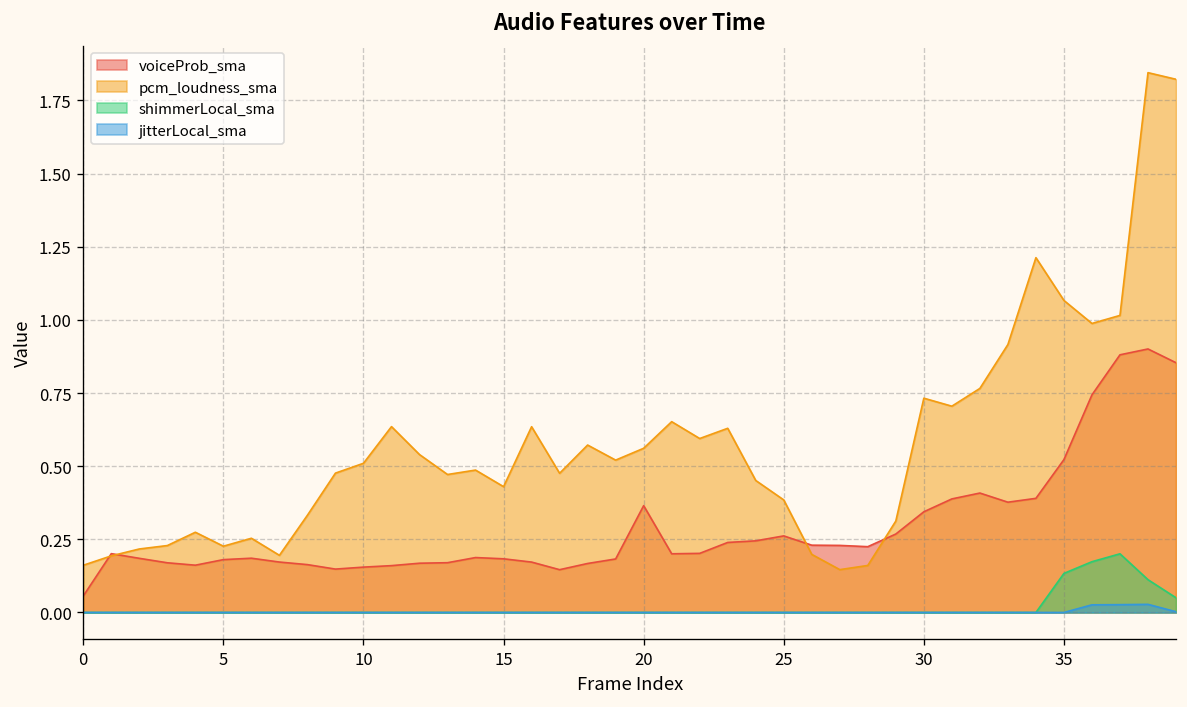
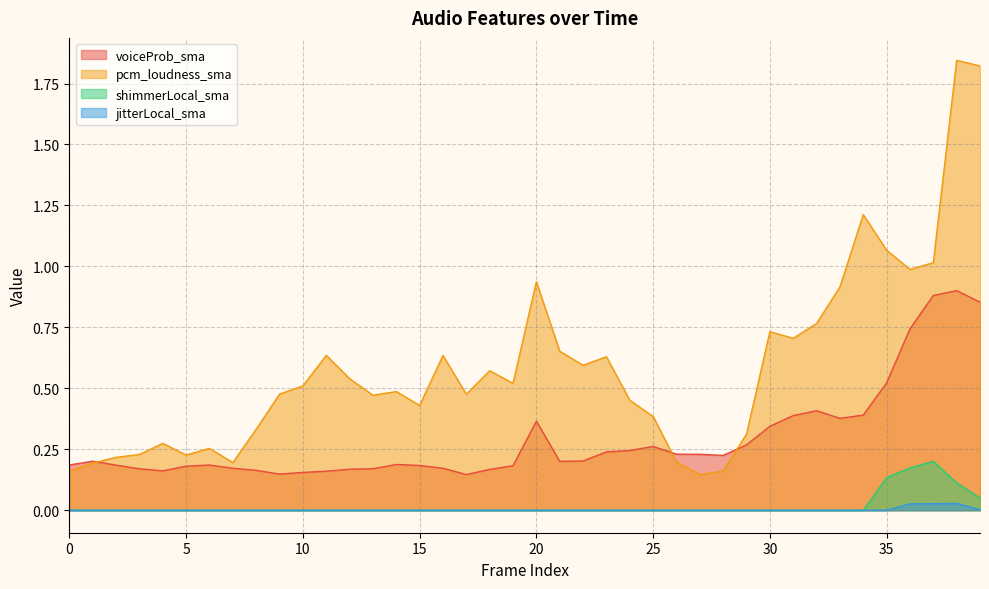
  {
    "voiceProb_sma": {
-     "0": 0.06,
+     "0": 0.19,
      "5": 0.18,
      "10": 0.15,
      "15": 0.18,
      "20": 0.37,
      "25": 0.26,
      "30": 0.34,
      "35": 0.52
    },
    "pcm_loudness_sma": {
      "0": 0.16,
      "5": 0.23,
      "10": 0.51,
      "15": 0.43,
-     "20": 0.56,
+     "20": 0.94,
      "25": 0.38,
      "30": 0.73,
      "35": 1.07
    },
    "shimmerLocal_sma": {
      "35": 0.13
    },
    "jitterLocal_sma": {
      "35": 0.00
    }
  }
